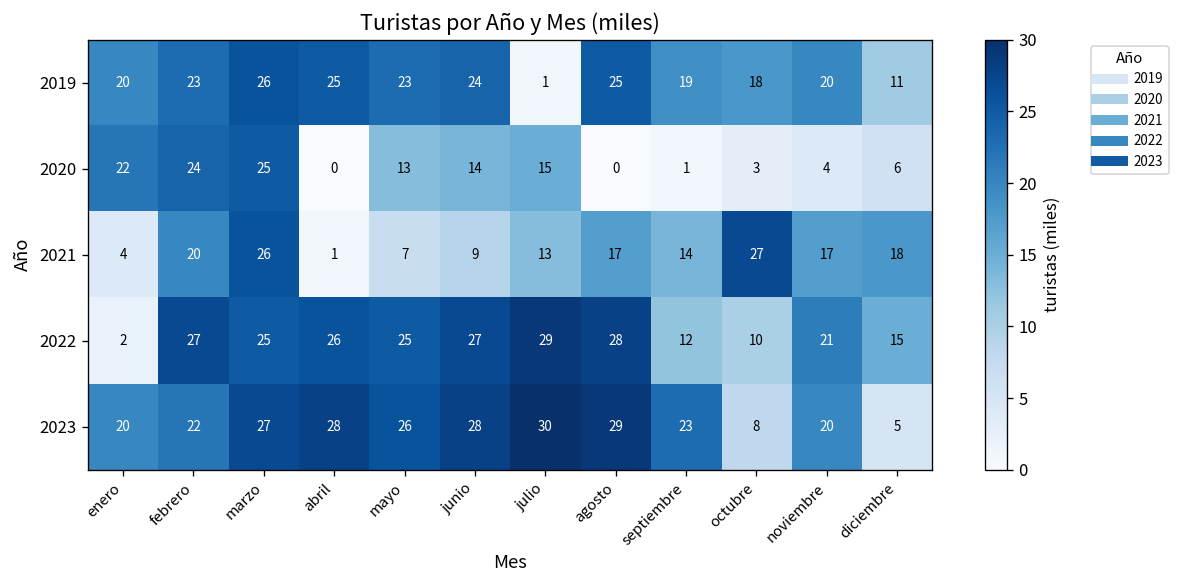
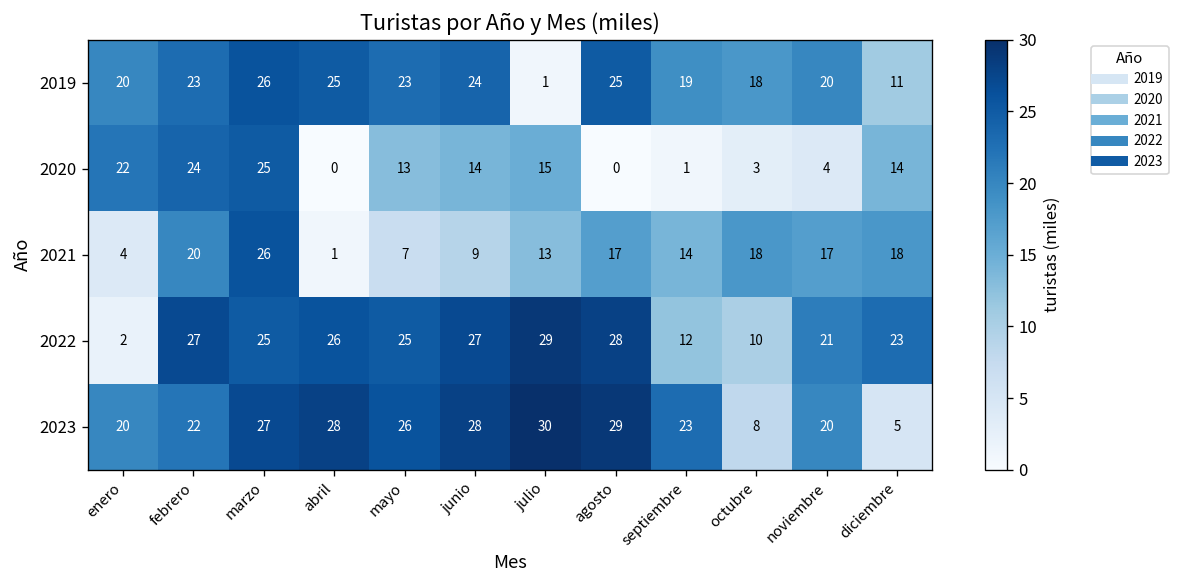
  {
    "2019": {
      "enero": 20,
      "febrero": 23,
      "marzo": 26,
      "abril": 25,
      "mayo": 23,
      "junio": 24,
      "julio": 1,
      "agosto": 25,
      "septiembre": 19,
      "octubre": 18,
      "noviembre": 20,
      "diciembre": 11
    },
    "2020": {
      "enero": 22,
      "febrero": 24,
      "marzo": 25,
      "abril": 0,
      "mayo": 13,
      "junio": 14,
      "julio": 15,
      "agosto": 0,
      "septiembre": 1,
      "octubre": 3,
      "noviembre": 4,
-     "diciembre": 6
+     "diciembre": 14
    },
    "2021": {
      "enero": 4,
      "febrero": 20,
      "marzo": 26,
      "abril": 1,
      "mayo": 7,
      "junio": 9,
      "julio": 13,
      "agosto": 17,
      "septiembre": 14,
-     "octubre": 27,
+     "octubre": 18,
      "noviembre": 17,
      "diciembre": 18
    },
    "2022": {
      "enero": 2,
      "febrero": 27,
      "marzo": 25,
      "abril": 26,
      "mayo": 25,
      "junio": 27,
      "julio": 29,
      "agosto": 28,
      "septiembre": 12,
      "octubre": 10,
      "noviembre": 21,
-     "diciembre": 15
+     "diciembre": 23
    },
    "2023": {
      "enero": 20,
      "febrero": 22,
      "marzo": 27,
      "abril": 28,
      "mayo": 26,
      "junio": 28,
      "julio": 30,
      "agosto": 29,
      "septiembre": 23,
      "octubre": 8,
      "noviembre": 20,
      "diciembre": 5
    }
  }
